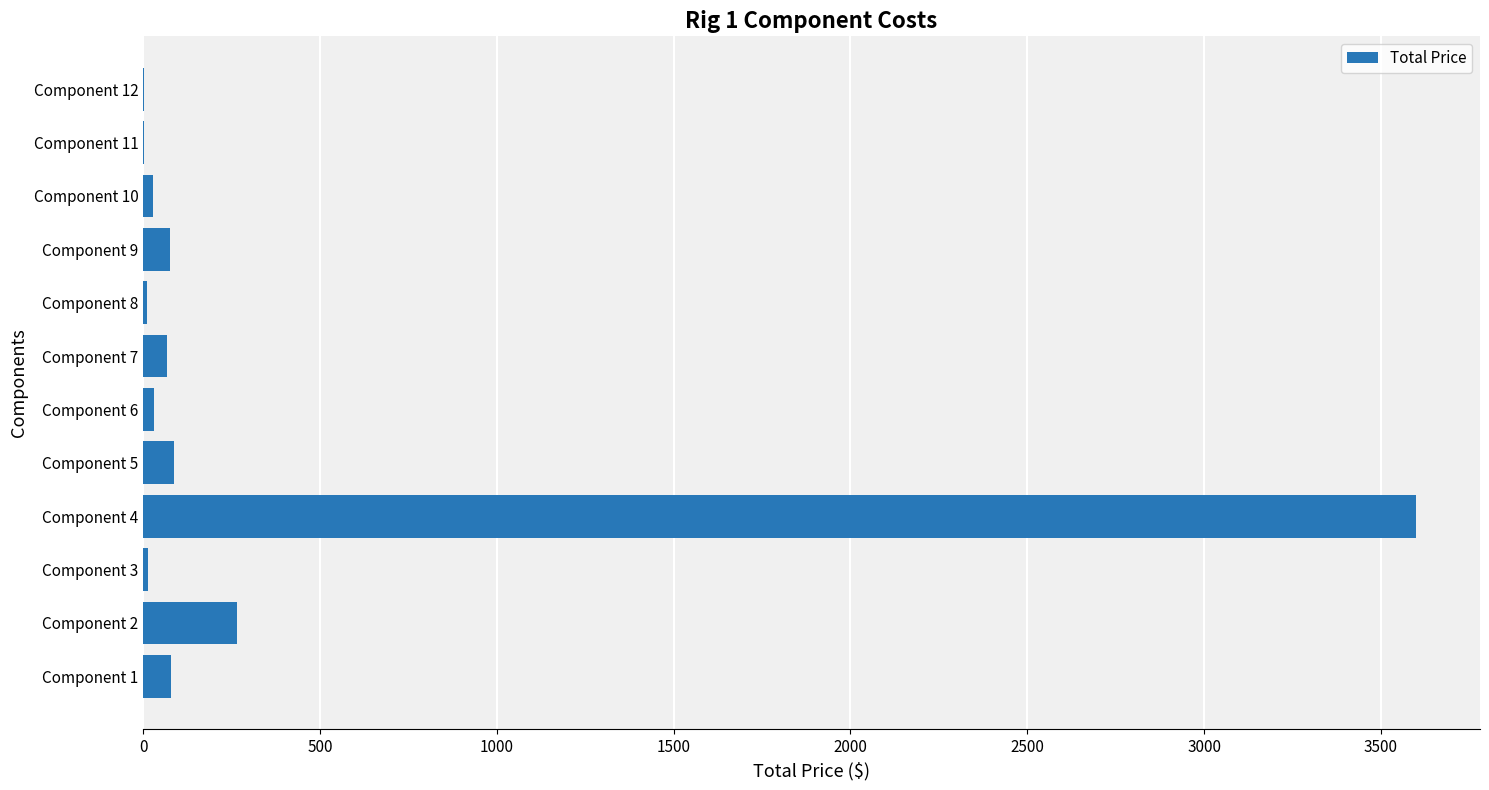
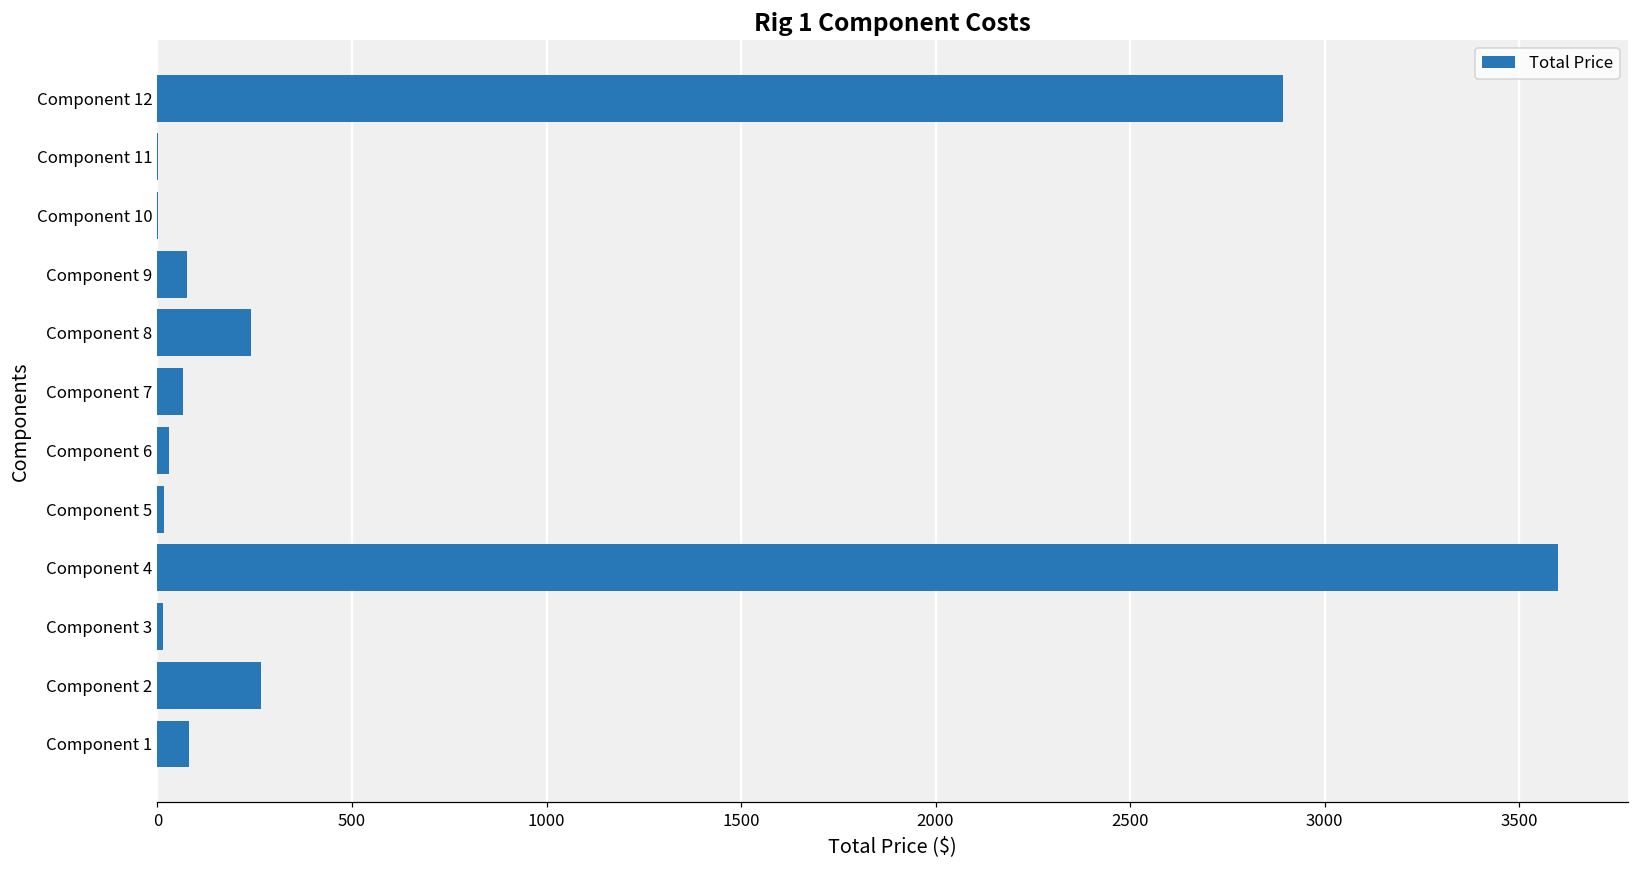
  {
-   "Component 12": 0,
-   "Component 10": 30,
+   "Component 12": 2890,
+   "Component 10": 0,
    "Component 9": 80,
-   "Component 8": 10,
+   "Component 8": 240,
    "Component 7": 70,
    "Component 6": 30,
-   "Component 5": 90,
+   "Component 5": 20,
    "Component 4": 3600,
    "Component 3": 10,
    "Component 2": 270,
    "Component 1": 80
  }
